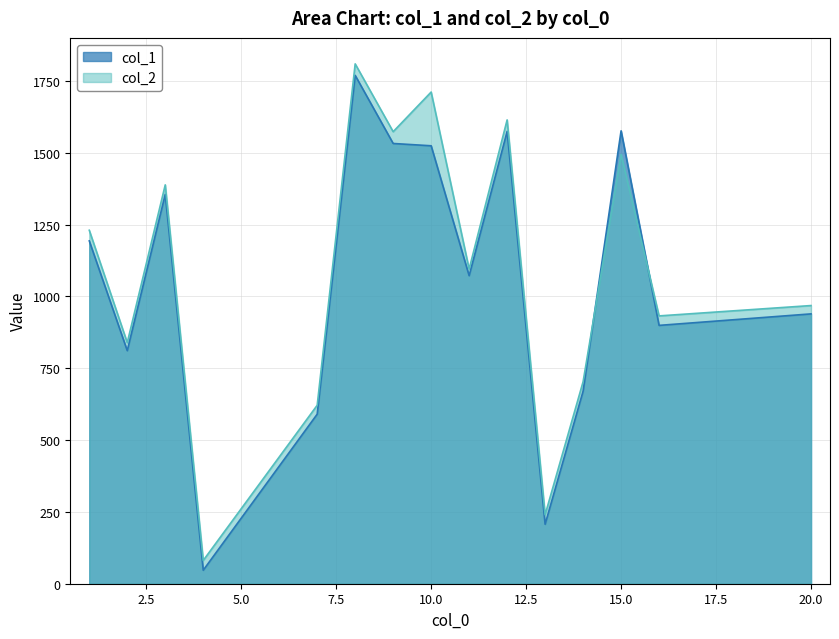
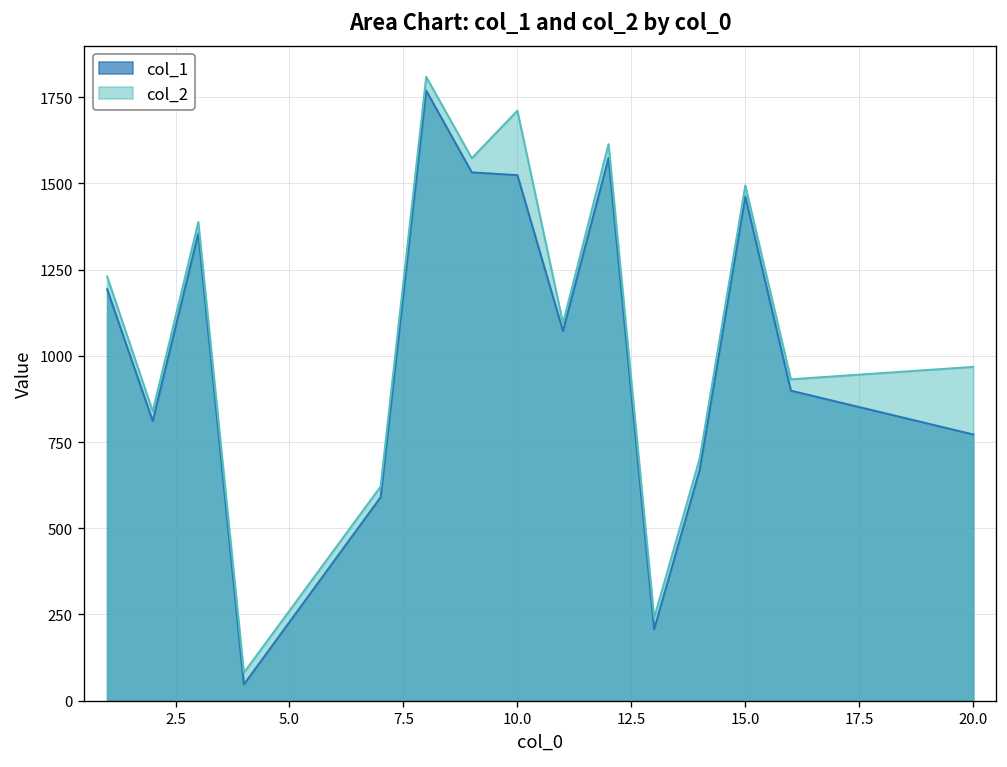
  {
    "col_1": {
      "10.0": 1520,
-     "15.0": 1580,
-     "20.0": 940
+     "15.0": 1460,
+     "20.0": 770
    },
    "col_2": {
      "10.0": 1710,
      "15.0": 1490,
      "20.0": 970
    }
  }
